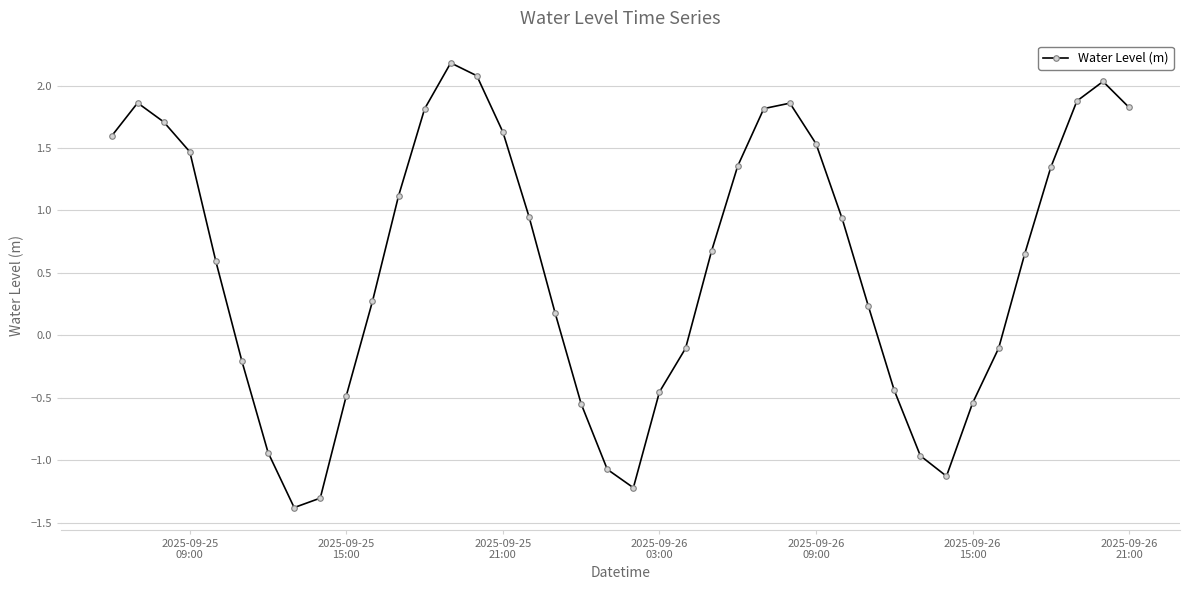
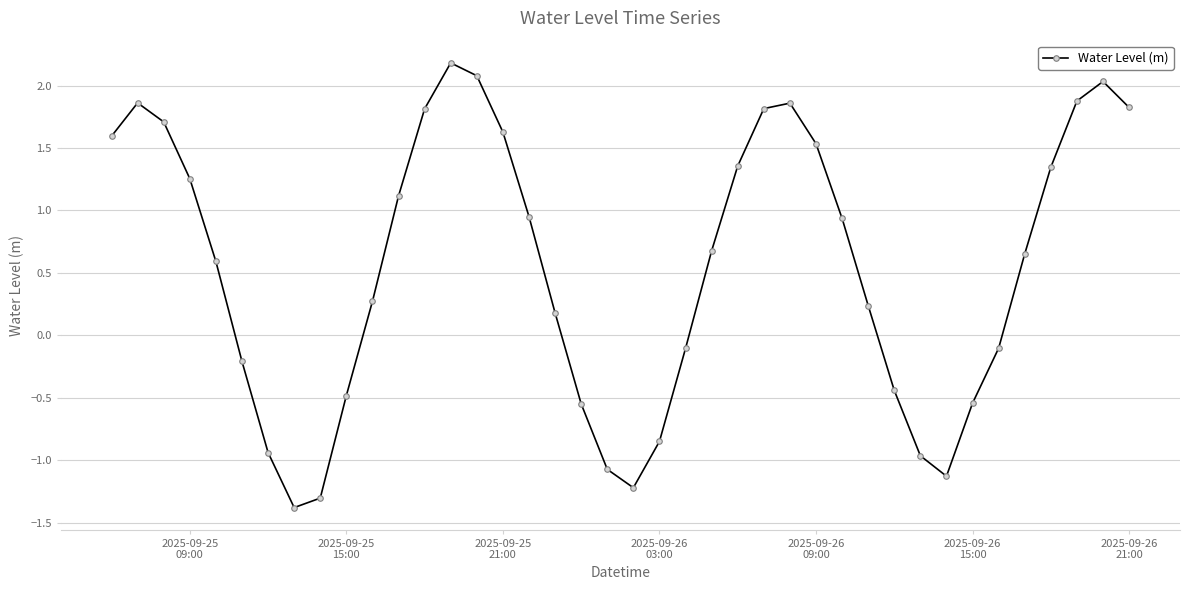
  {
-   "2025-09-25 09:00": 1.47,
+   "2025-09-25 09:00": 1.25,
    "2025-09-25 15:00": -0.48,
    "2025-09-25 21:00": 1.63,
-   "2025-09-26 03:00": -0.45,
+   "2025-09-26 03:00": -0.85,
    "2025-09-26 09:00": 1.53,
    "2025-09-26 15:00": -0.54,
    "2025-09-26 21:00": 1.82
  }
